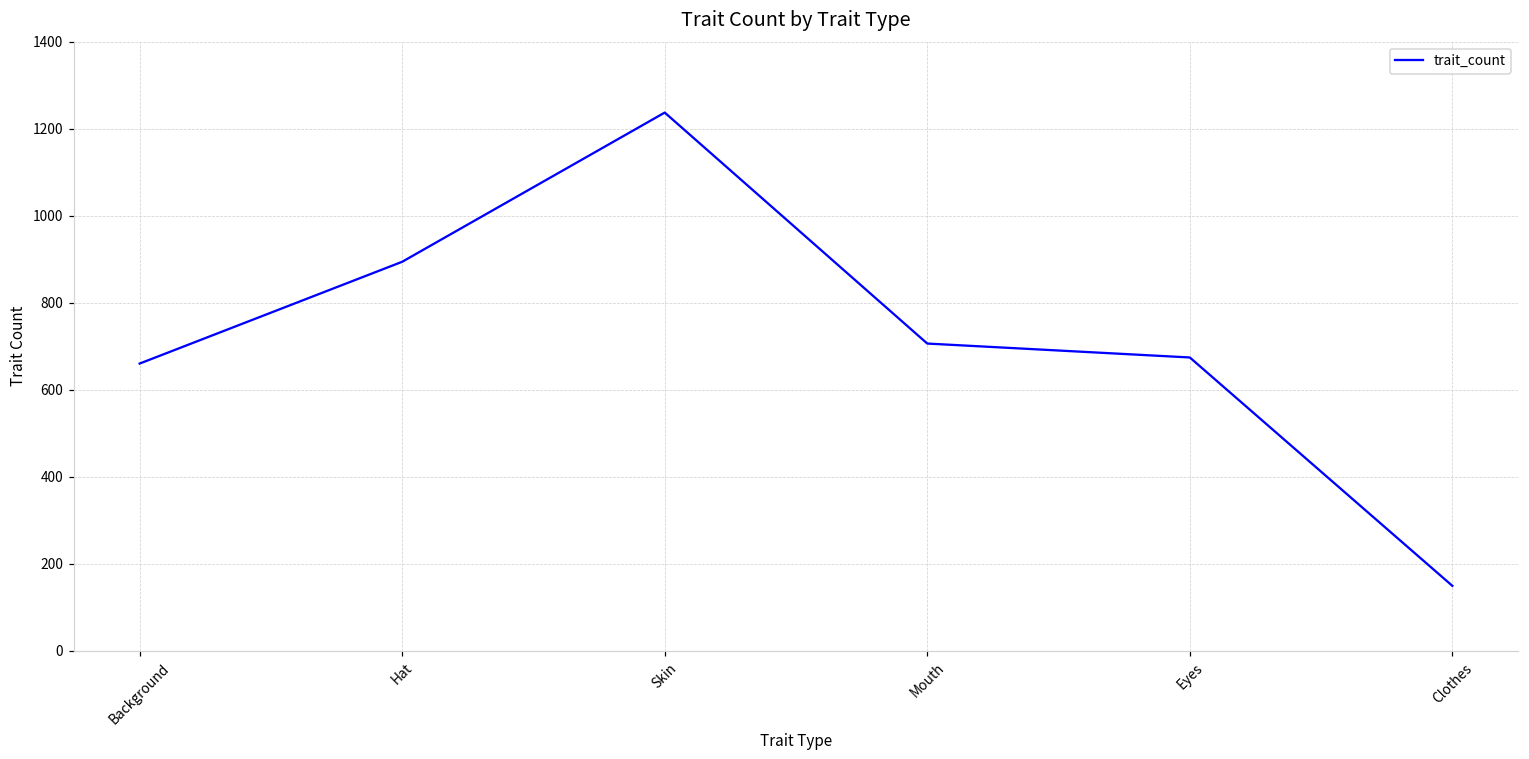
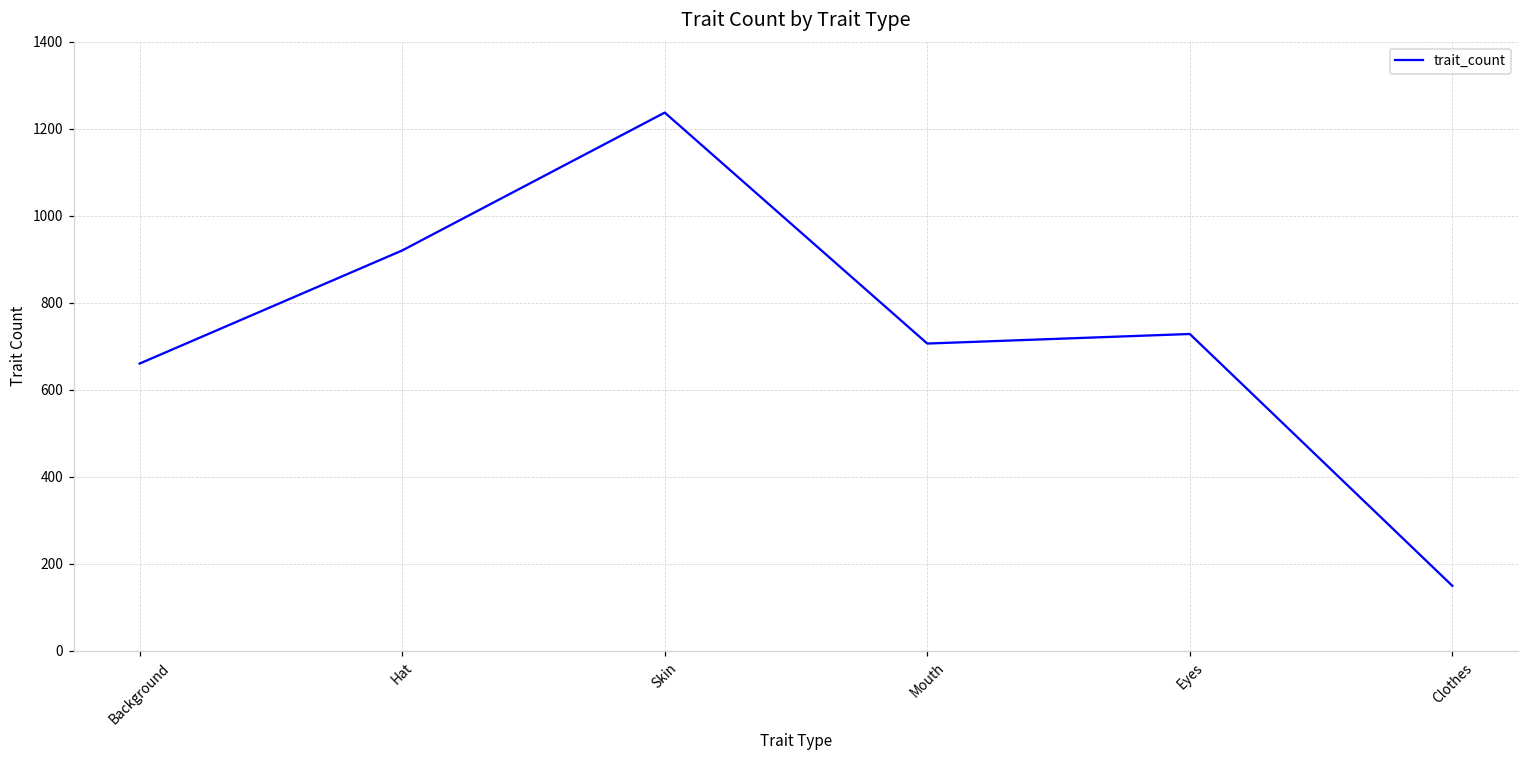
  {
    "Background": 660,
-   "Hat": 890,
+   "Hat": 920,
    "Skin": 1240,
    "Mouth": 710,
-   "Eyes": 670,
+   "Eyes": 730,
    "Clothes": 150
  }
